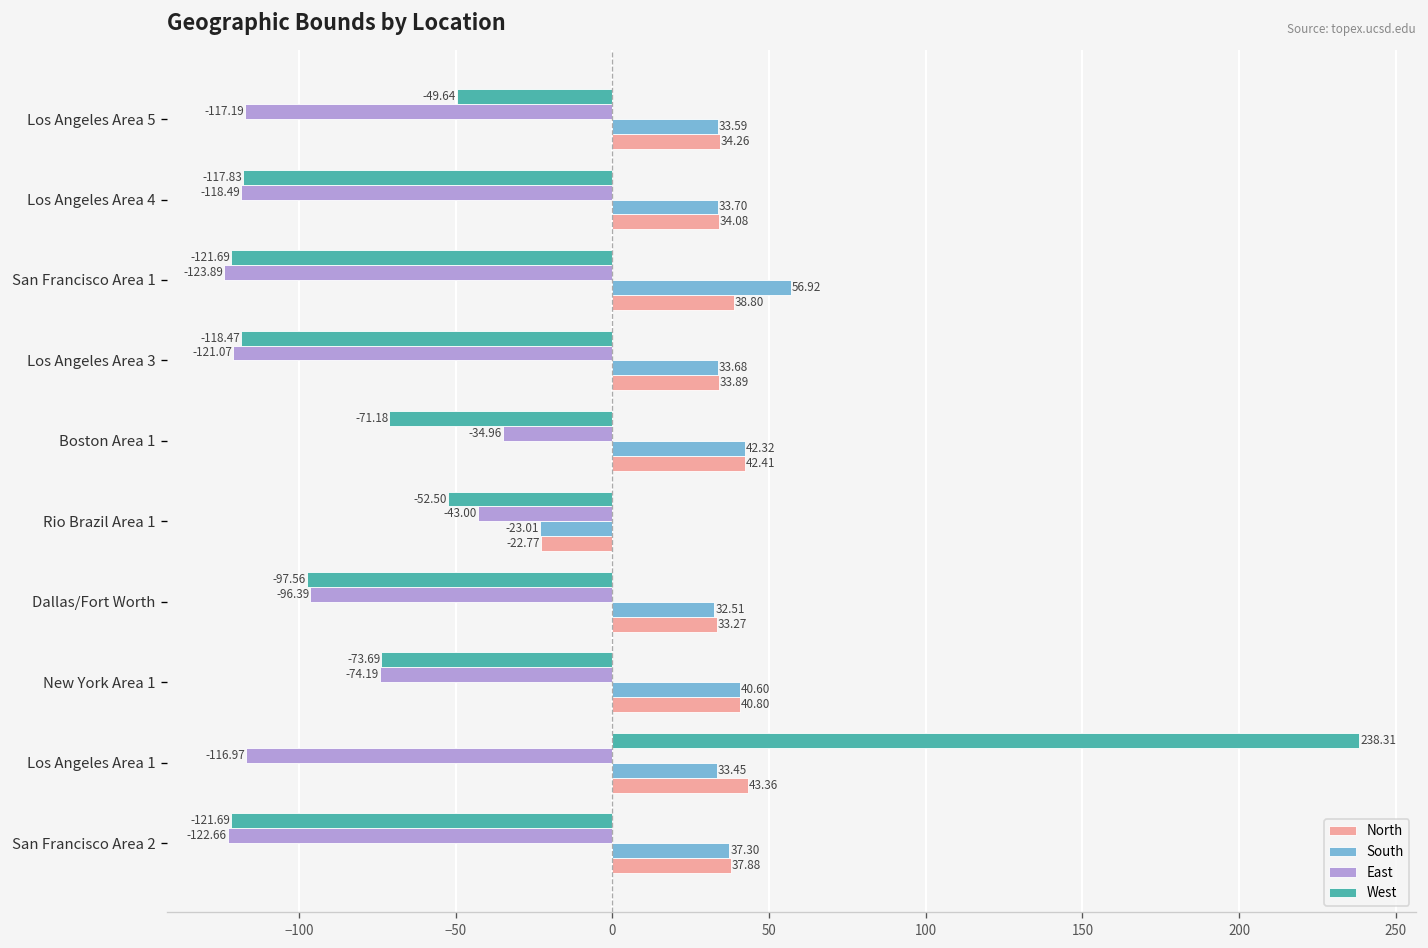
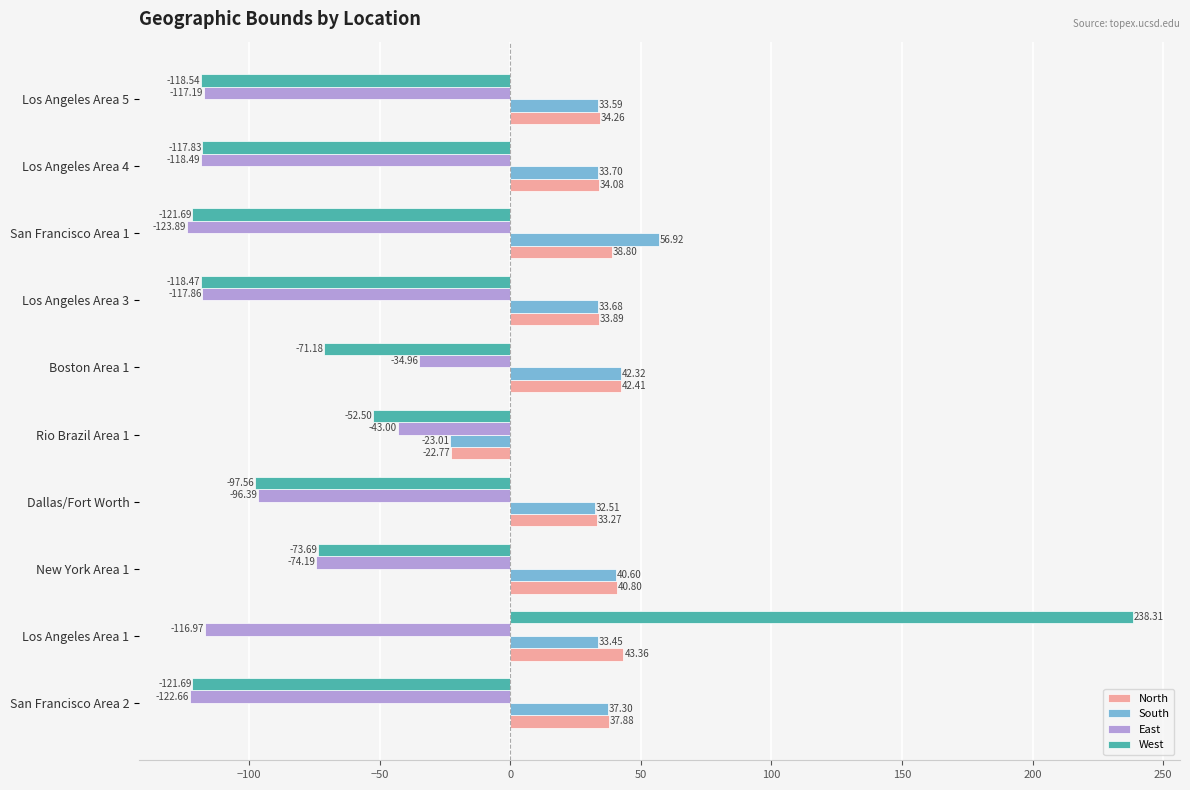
  {
    "North": {
      "Los Angeles Area 5": 34.26,
      "Los Angeles Area 4": 34.08,
      "San Francisco Area 1": 38.80,
      "Los Angeles Area 3": 33.89,
      "Boston Area 1": 42.41,
      "Rio Brazil Area 1": -22.77,
      "Dallas/Fort Worth": 33.27,
      "New York Area 1": 40.80,
      "Los Angeles Area 1": 43.36,
      "San Francisco Area 2": 37.88
    },
    "South": {
      "Los Angeles Area 5": 33.59,
      "Los Angeles Area 4": 33.70,
      "San Francisco Area 1": 56.92,
      "Los Angeles Area 3": 33.68,
      "Boston Area 1": 42.32,
      "Rio Brazil Area 1": -23.01,
      "Dallas/Fort Worth": 32.51,
      "New York Area 1": 40.60,
      "Los Angeles Area 1": 33.45,
      "San Francisco Area 2": 37.30
    },
    "East": {
      "Los Angeles Area 5": -117.19,
      "Los Angeles Area 4": -118.49,
      "San Francisco Area 1": -123.89,
-     "Los Angeles Area 3": -121.07,
+     "Los Angeles Area 3": -117.86,
      "Boston Area 1": -34.96,
      "Rio Brazil Area 1": -43.00,
      "Dallas/Fort Worth": -96.39,
      "New York Area 1": -74.19,
      "Los Angeles Area 1": -116.97,
      "San Francisco Area 2": -122.66
    },
    "West": {
-     "Los Angeles Area 5": -49.64,
+     "Los Angeles Area 5": -118.54,
      "Los Angeles Area 4": -117.83,
      "San Francisco Area 1": -121.69,
      "Los Angeles Area 3": -118.47,
      "Boston Area 1": -71.18,
      "Rio Brazil Area 1": -52.50,
      "Dallas/Fort Worth": -97.56,
      "New York Area 1": -73.69,
      "Los Angeles Area 1": 238.31,
      "San Francisco Area 2": -121.69
    }
  }
